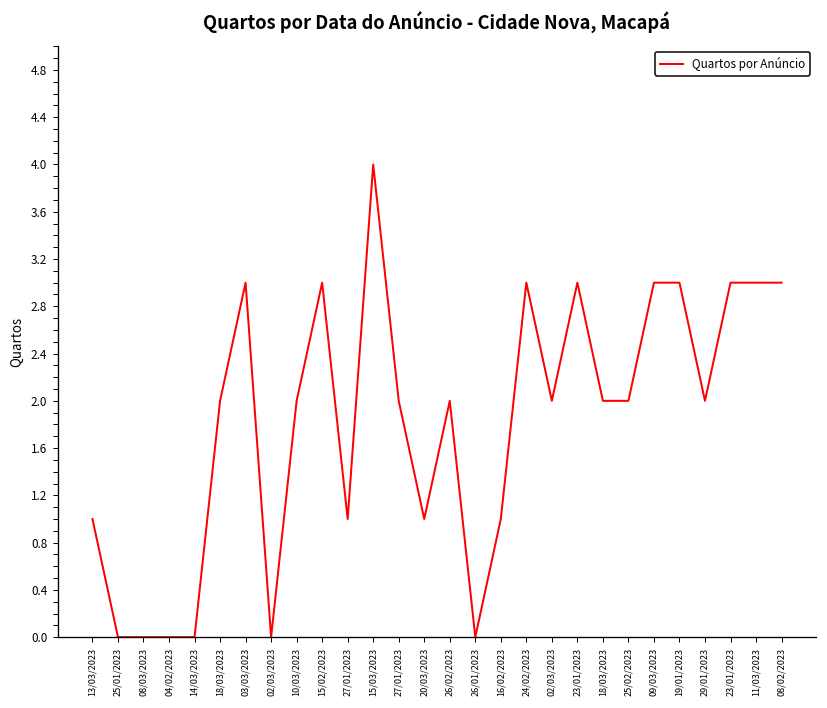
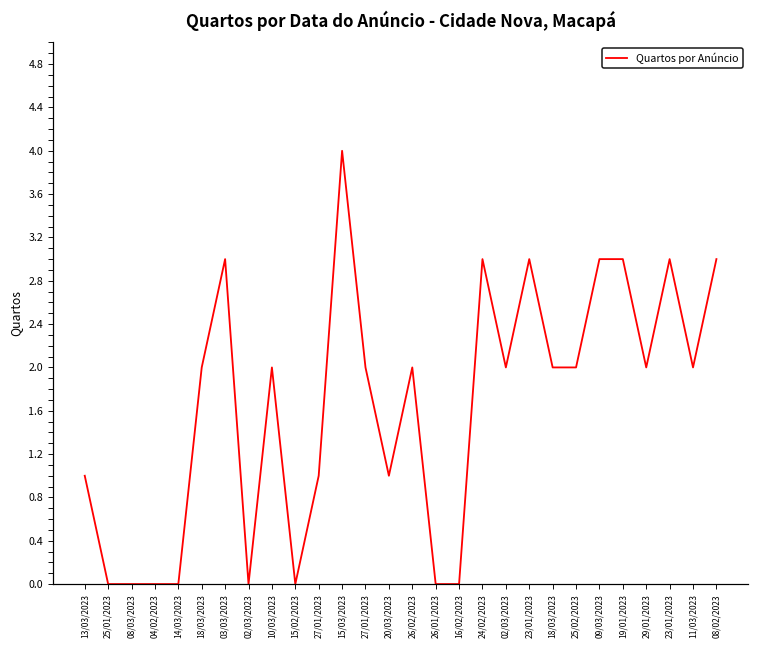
  {
    "13/03/2023": 1,
    "25/01/2023": 0,
    "08/03/2023": 0,
    "04/02/2023": 0,
    "14/03/2023": 0,
    "03/03/2023": 3,
    "10/03/2023": 2,
-   "15/02/2023": 3,
+   "15/02/2023": 0,
    "15/03/2023": 4,
    "20/03/2023": 1,
    "26/02/2023": 2,
    "26/01/2023": 0,
-   "16/02/2023": 1,
+   "16/02/2023": 0,
    "24/02/2023": 3,
    "25/02/2023": 2,
    "09/03/2023": 3,
    "19/01/2023": 3,
    "29/01/2023": 2,
-   "11/03/2023": 3,
+   "11/03/2023": 2,
    "08/02/2023": 3
  }
